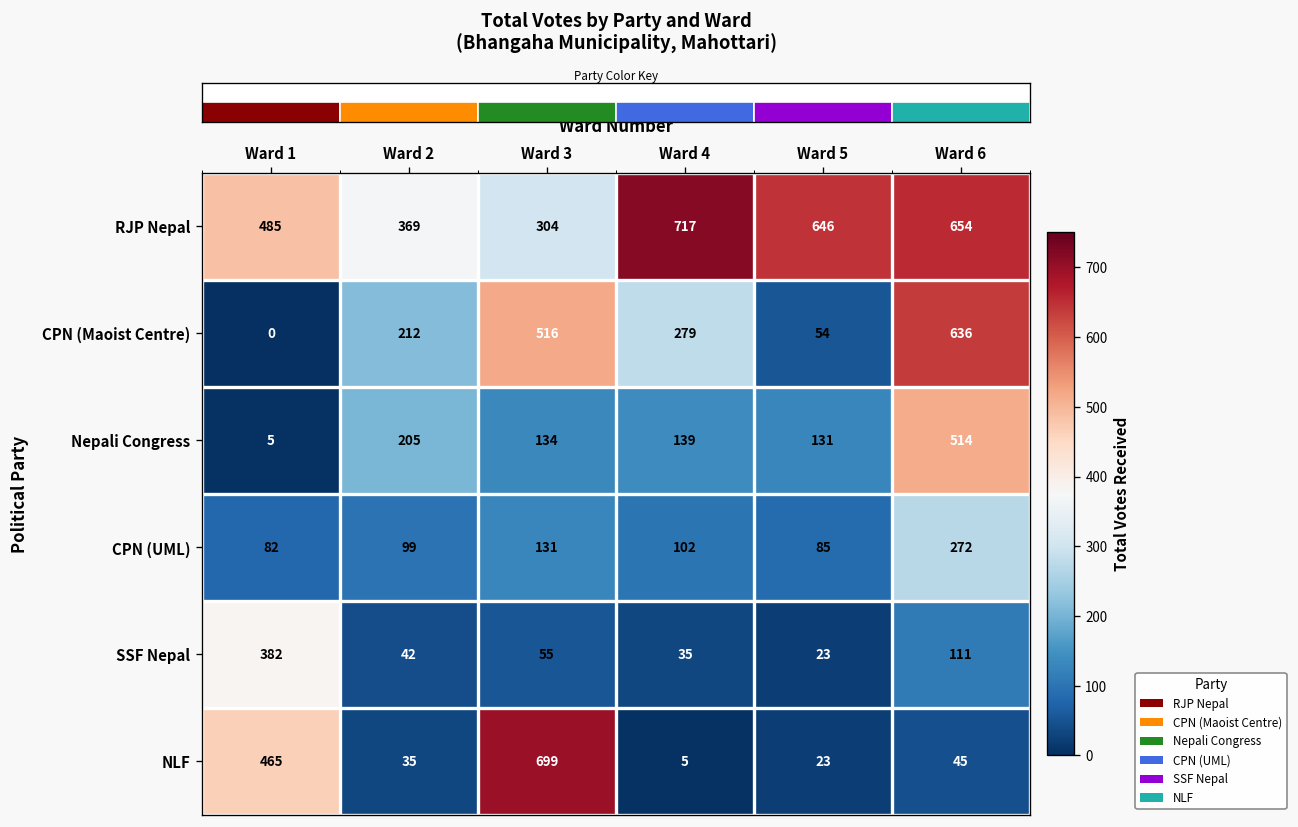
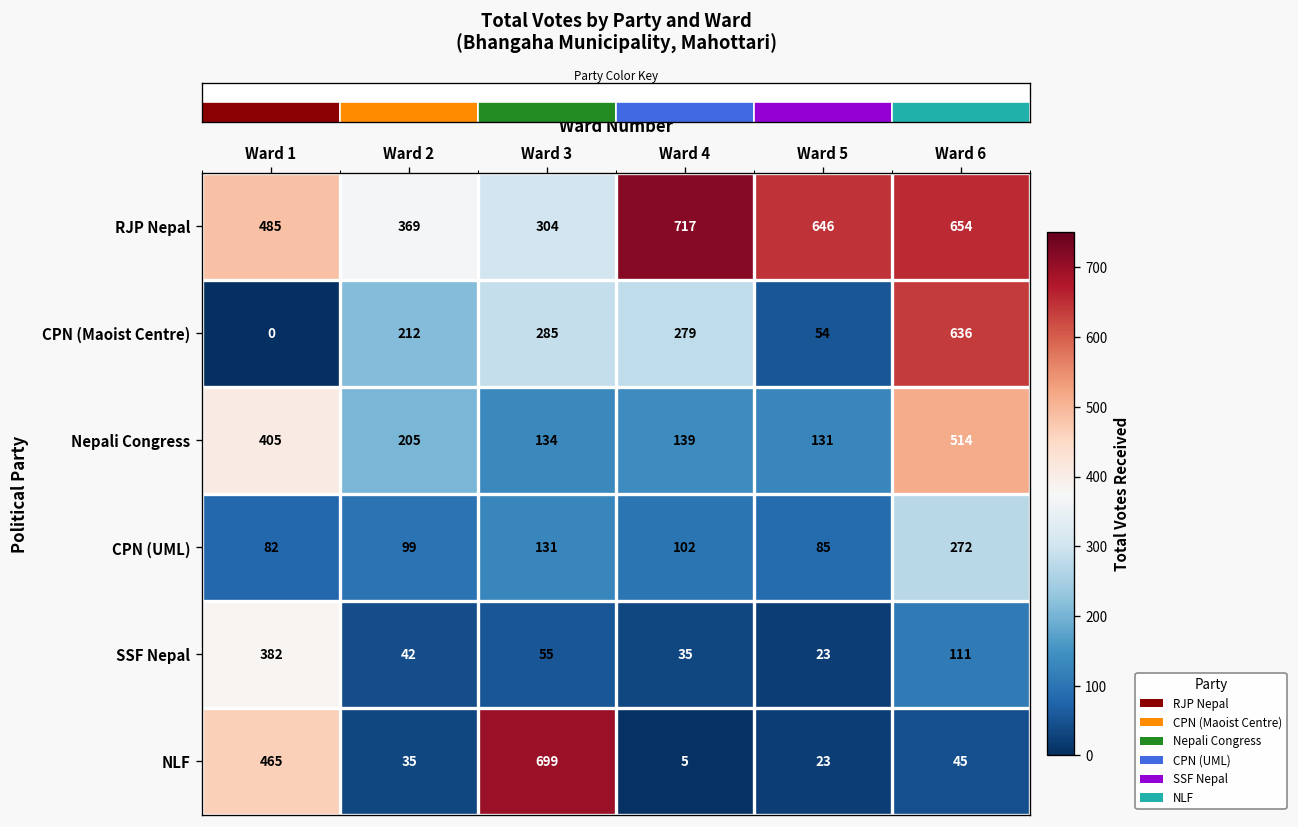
  {
    "RJP Nepal": {
      "Ward 1": 485,
      "Ward 2": 369,
      "Ward 3": 304,
      "Ward 4": 717,
      "Ward 5": 646,
      "Ward 6": 654
    },
    "CPN (Maoist Centre)": {
      "Ward 1": 0,
      "Ward 2": 212,
-     "Ward 3": 516,
+     "Ward 3": 285,
      "Ward 4": 279,
      "Ward 5": 54,
      "Ward 6": 636
    },
    "Nepali Congress": {
-     "Ward 1": 5,
+     "Ward 1": 405,
      "Ward 2": 205,
      "Ward 3": 134,
      "Ward 4": 139,
      "Ward 5": 131,
      "Ward 6": 514
    },
    "CPN (UML)": {
      "Ward 1": 82,
      "Ward 2": 99,
      "Ward 3": 131,
      "Ward 4": 102,
      "Ward 5": 85,
      "Ward 6": 272
    },
    "SSF Nepal": {
      "Ward 1": 382,
      "Ward 2": 42,
      "Ward 3": 55,
      "Ward 4": 35,
      "Ward 5": 23,
      "Ward 6": 111
    },
    "NLF": {
      "Ward 1": 465,
      "Ward 2": 35,
      "Ward 3": 699,
      "Ward 4": 5,
      "Ward 5": 23,
      "Ward 6": 45
    }
  }
